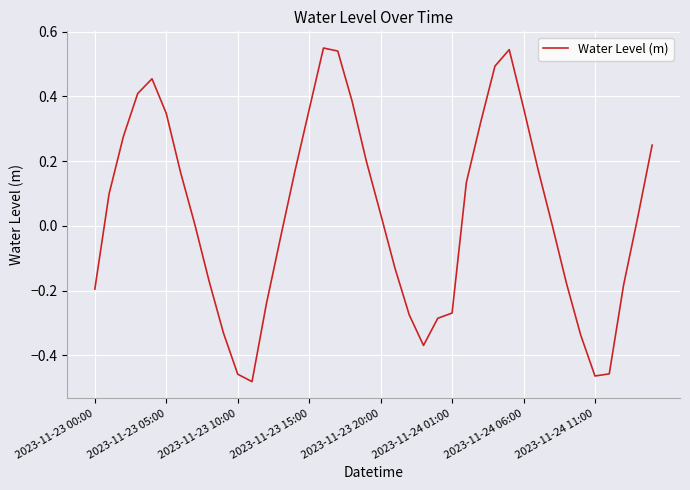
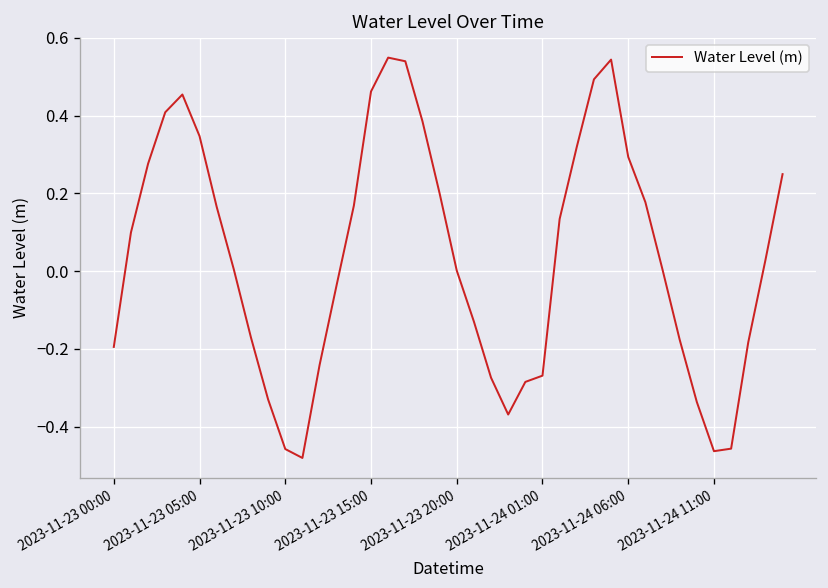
  {
    "2023-11-23 00:00": -0.20,
    "2023-11-23 05:00": 0.35,
    "2023-11-23 10:00": -0.46,
-   "2023-11-23 15:00": 0.36,
-   "2023-11-23 20:00": 0.04,
+   "2023-11-23 15:00": 0.46,
+   "2023-11-23 20:00": 0.00,
    "2023-11-24 01:00": -0.27,
-   "2023-11-24 06:00": 0.36,
+   "2023-11-24 06:00": 0.29,
    "2023-11-24 11:00": -0.46
  }
